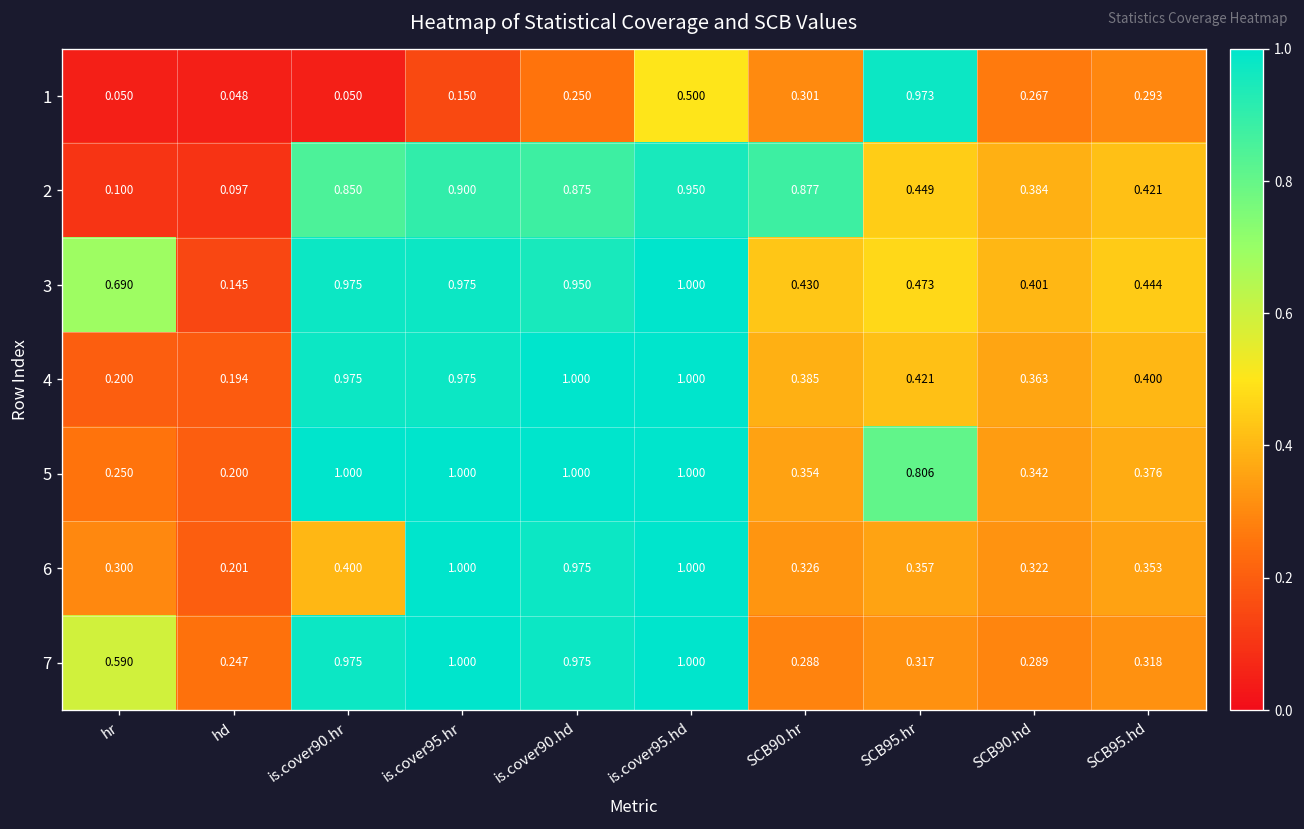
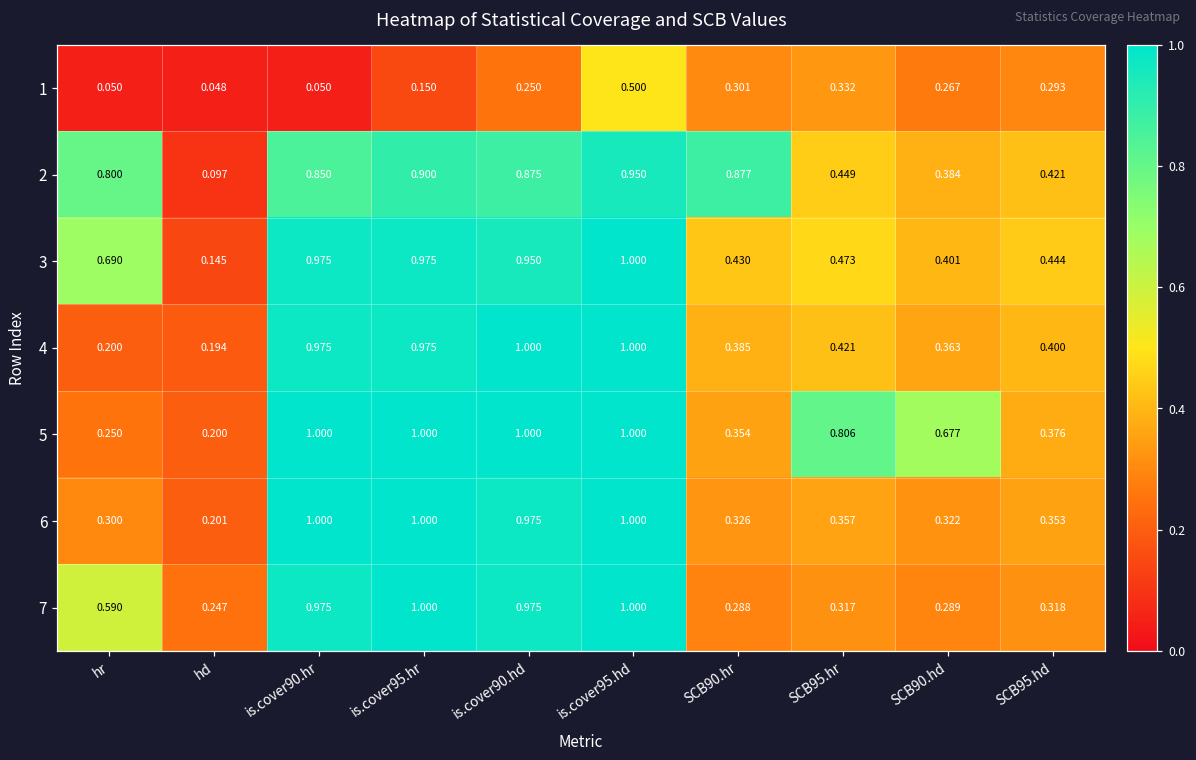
  {
    "1": {
      "hr": 0.050,
      "hd": 0.048,
      "is.cover90.hr": 0.050,
      "is.cover95.hr": 0.150,
      "is.cover90.hd": 0.250,
      "is.cover95.hd": 0.500,
      "SCB90.hr": 0.301,
-     "SCB95.hr": 0.973,
+     "SCB95.hr": 0.332,
      "SCB90.hd": 0.267,
      "SCB95.hd": 0.293
    },
    "2": {
-     "hr": 0.100,
+     "hr": 0.800,
      "hd": 0.097,
      "is.cover90.hr": 0.850,
      "is.cover95.hr": 0.900,
      "is.cover90.hd": 0.875,
      "is.cover95.hd": 0.950,
      "SCB90.hr": 0.877,
      "SCB95.hr": 0.449,
      "SCB90.hd": 0.384,
      "SCB95.hd": 0.421
    },
    "3": {
      "hr": 0.690,
      "hd": 0.145,
      "is.cover90.hr": 0.975,
      "is.cover95.hr": 0.975,
      "is.cover90.hd": 0.950,
      "is.cover95.hd": 1.000,
      "SCB90.hr": 0.430,
      "SCB95.hr": 0.473,
      "SCB90.hd": 0.401,
      "SCB95.hd": 0.444
    },
    "4": {
      "hr": 0.200,
      "hd": 0.194,
      "is.cover90.hr": 0.975,
      "is.cover95.hr": 0.975,
      "is.cover90.hd": 1.000,
      "is.cover95.hd": 1.000,
      "SCB90.hr": 0.385,
      "SCB95.hr": 0.421,
      "SCB90.hd": 0.363,
      "SCB95.hd": 0.400
    },
    "5": {
      "hr": 0.250,
      "hd": 0.200,
      "is.cover90.hr": 1.000,
      "is.cover95.hr": 1.000,
      "is.cover90.hd": 1.000,
      "is.cover95.hd": 1.000,
      "SCB90.hr": 0.354,
      "SCB95.hr": 0.806,
-     "SCB90.hd": 0.342,
+     "SCB90.hd": 0.677,
      "SCB95.hd": 0.376
    },
    "6": {
      "hr": 0.300,
      "hd": 0.201,
-     "is.cover90.hr": 0.400,
+     "is.cover90.hr": 1.000,
      "is.cover95.hr": 1.000,
      "is.cover90.hd": 0.975,
      "is.cover95.hd": 1.000,
      "SCB90.hr": 0.326,
      "SCB95.hr": 0.357,
      "SCB90.hd": 0.322,
      "SCB95.hd": 0.353
    },
    "7": {
      "hr": 0.590,
      "hd": 0.247,
      "is.cover90.hr": 0.975,
      "is.cover95.hr": 1.000,
      "is.cover90.hd": 0.975,
      "is.cover95.hd": 1.000,
      "SCB90.hr": 0.288,
      "SCB95.hr": 0.317,
      "SCB90.hd": 0.289,
      "SCB95.hd": 0.318
    }
  }
